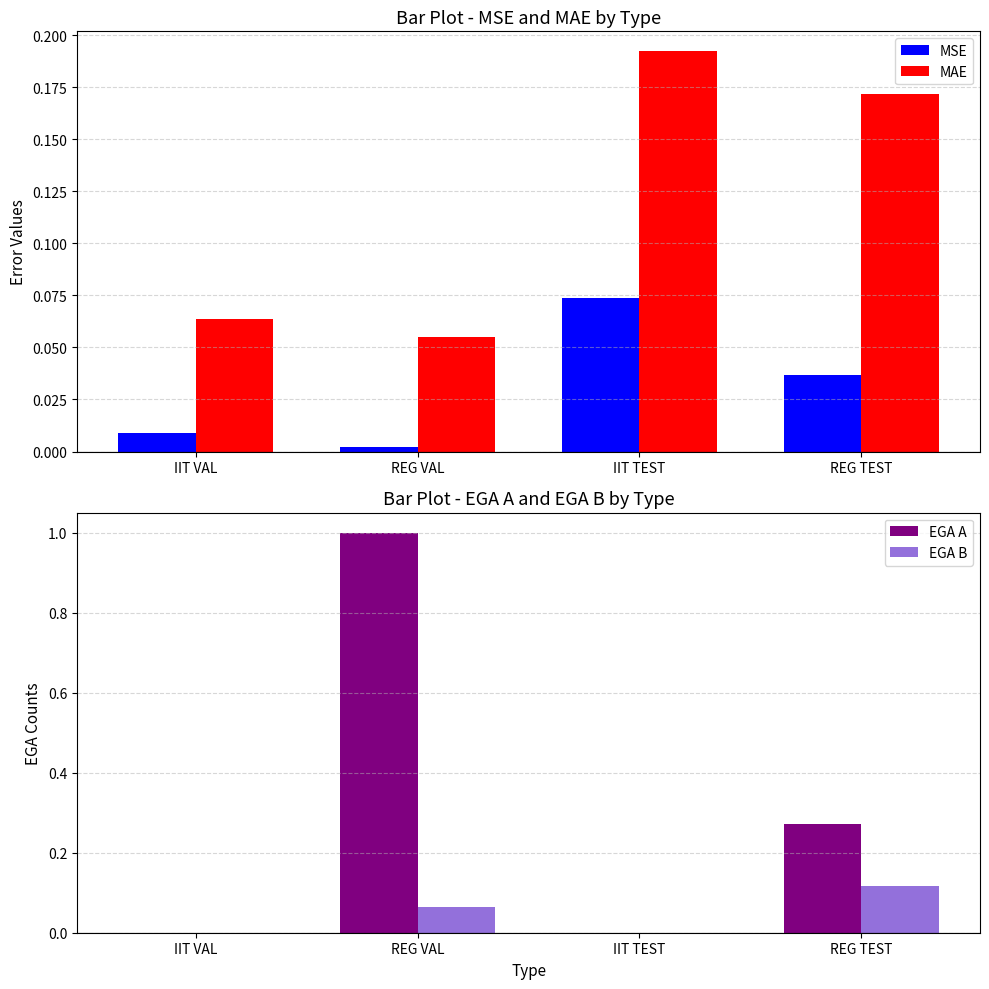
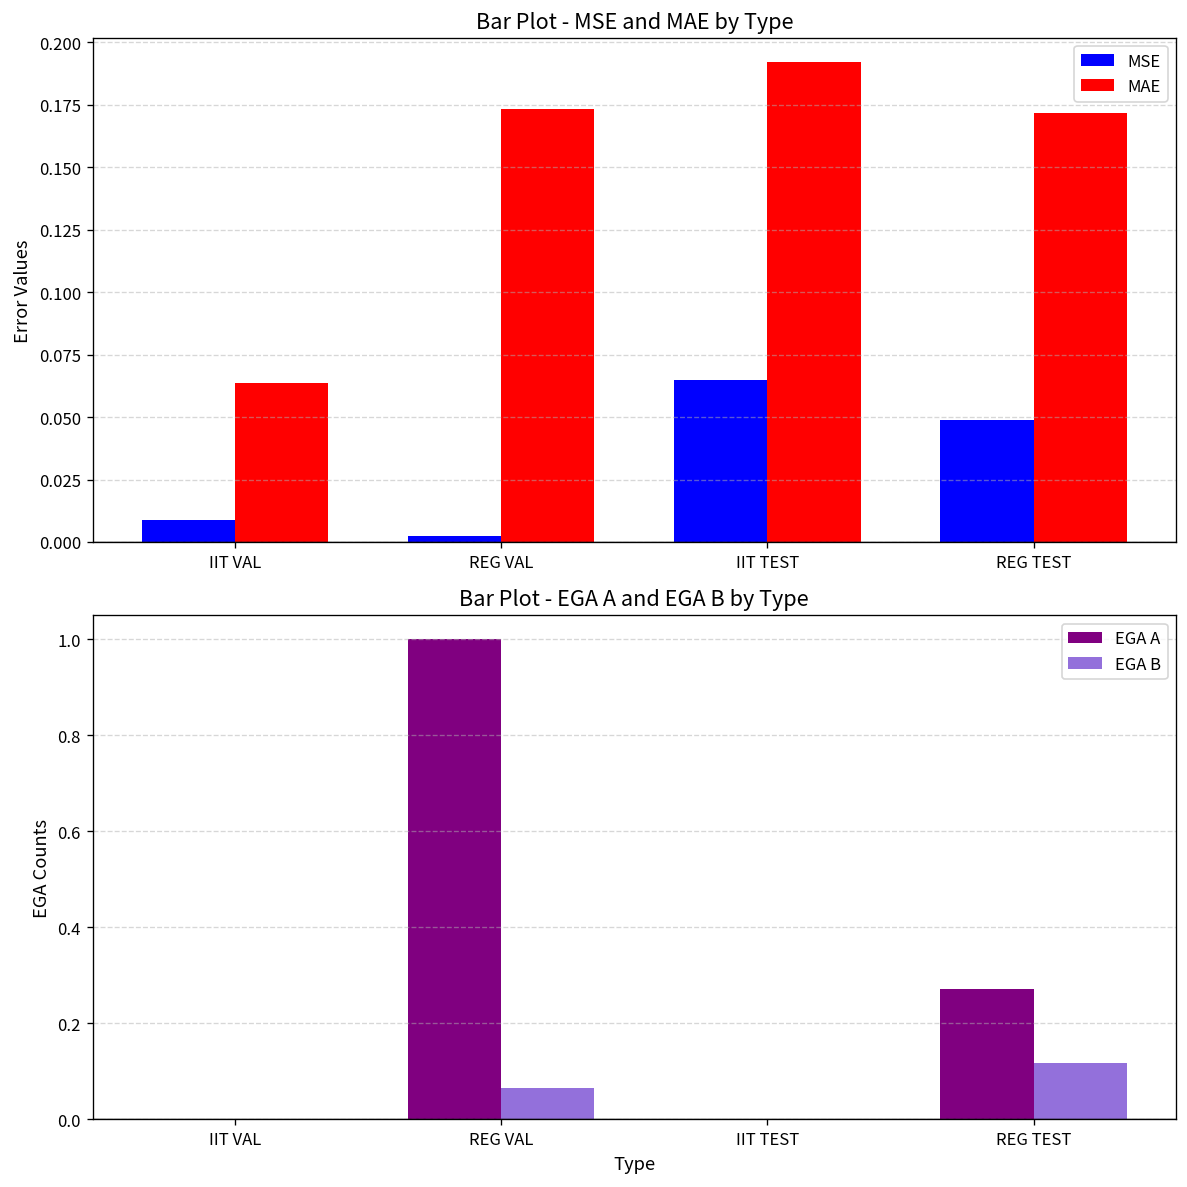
  {
    "Bar Plot - MSE and MAE by Type": {
      "MSE": {
        "IIT VAL": 0.009,
        "REG VAL": 0.002,
-       "IIT TEST": 0.074,
-       "REG TEST": 0.037
+       "IIT TEST": 0.065,
+       "REG TEST": 0.049
      },
      "MAE": {
        "IIT VAL": 0.064,
-       "REG VAL": 0.055,
+       "REG VAL": 0.173,
        "IIT TEST": 0.192,
        "REG TEST": 0.172
      }
    },
    "Bar Plot - EGA A and EGA B by Type": {
      "EGA A": {
        "IIT VAL": 0.00,
        "REG VAL": 1.00,
        "IIT TEST": 0.00,
        "REG TEST": 0.27
      },
      "EGA B": {
        "IIT VAL": 0.00,
        "REG VAL": 0.06,
        "IIT TEST": 0.00,
        "REG TEST": 0.12
      }
    }
  }
